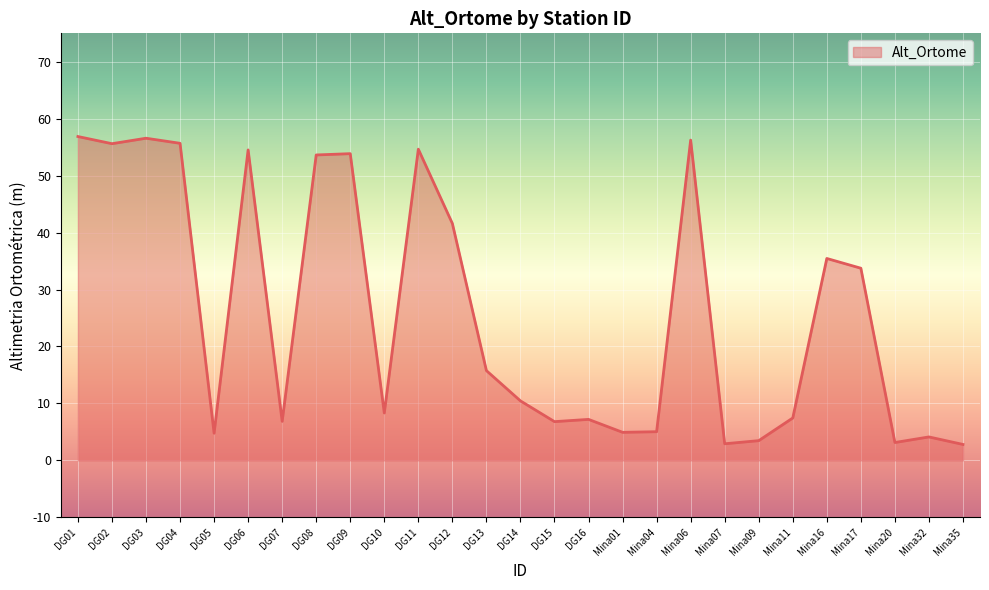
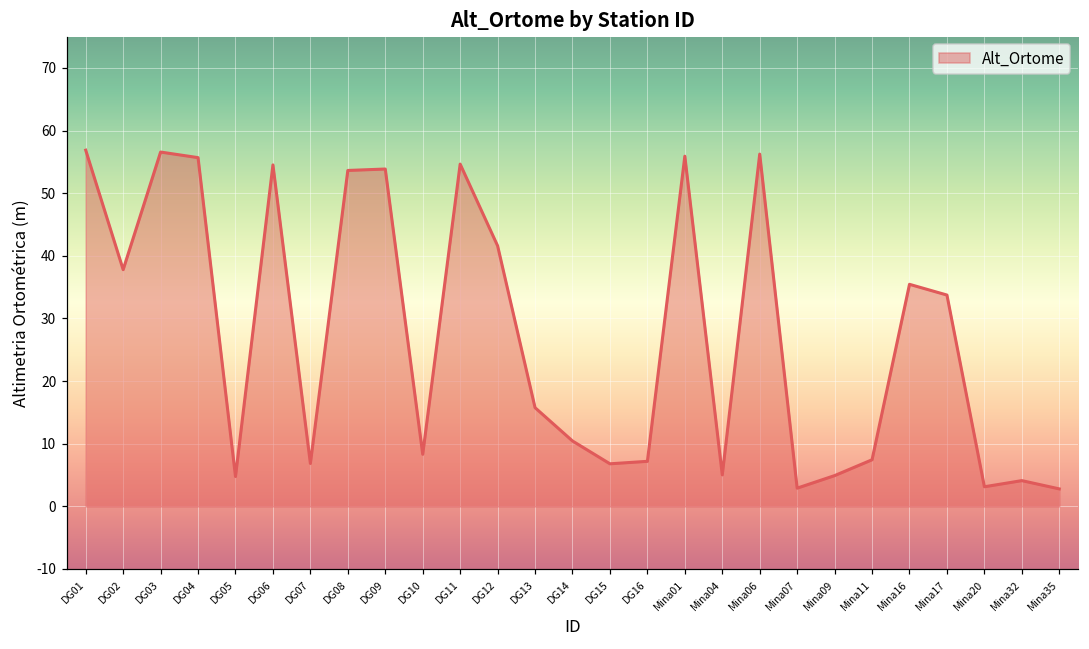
  {
    "DG01": 57,
-   "DG02": 56,
+   "DG02": 38,
    "DG03": 57,
    "DG04": 56,
    "DG05": 5,
    "DG06": 55,
    "DG07": 7,
    "DG08": 54,
    "DG09": 54,
    "DG10": 8,
    "DG11": 55,
    "DG12": 42,
    "DG13": 16,
    "DG14": 10,
    "DG15": 7,
    "DG16": 7,
-   "Mina01": 5,
+   "Mina01": 56,
    "Mina04": 5,
    "Mina06": 56,
    "Mina07": 3,
-   "Mina09": 3,
+   "Mina09": 5,
    "Mina11": 7,
    "Mina16": 35,
    "Mina17": 34,
    "Mina20": 3,
    "Mina32": 4,
    "Mina35": 3
  }
